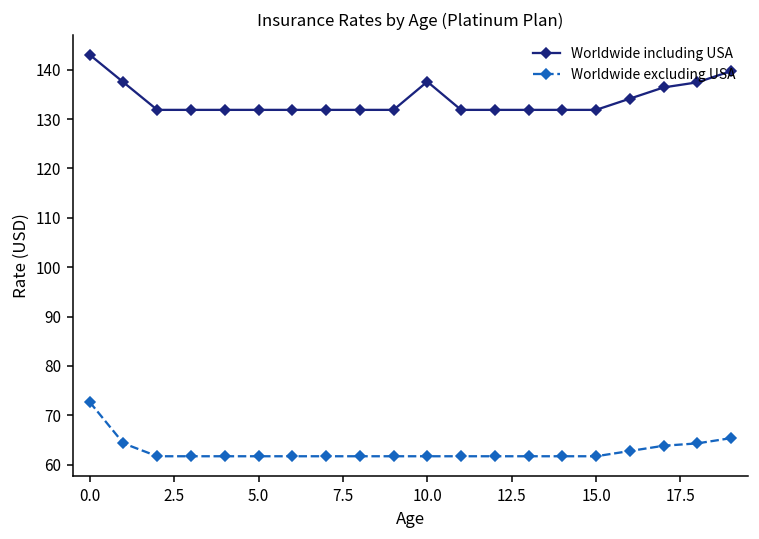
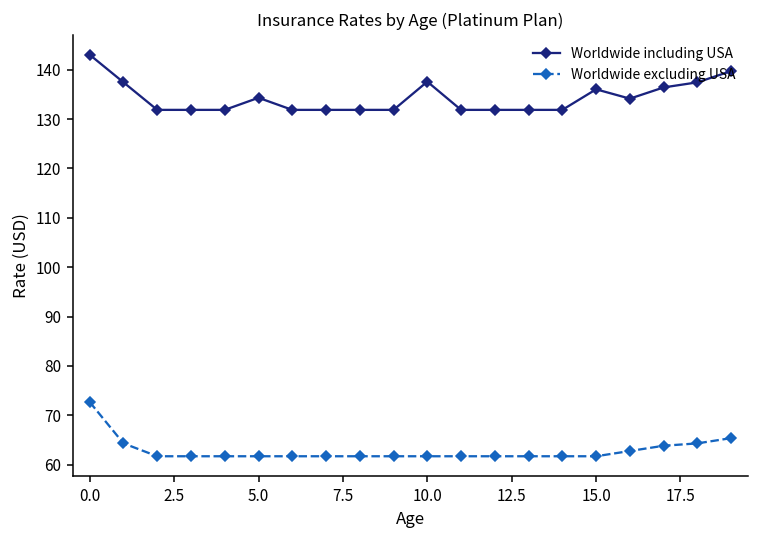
  {
    "Worldwide including USA": {
      "0.0": 143,
-     "5.0": 132,
+     "5.0": 134,
      "10.0": 138,
-     "15.0": 132
+     "15.0": 136
    },
    "Worldwide excluding USA": {
      "0.0": 73,
      "5.0": 62,
      "10.0": 62,
      "15.0": 62
    }
  }
